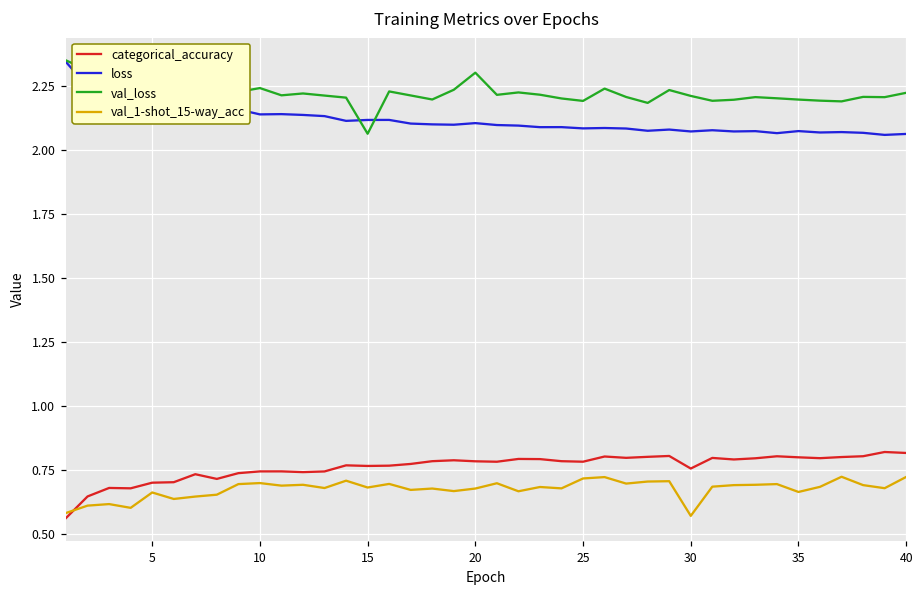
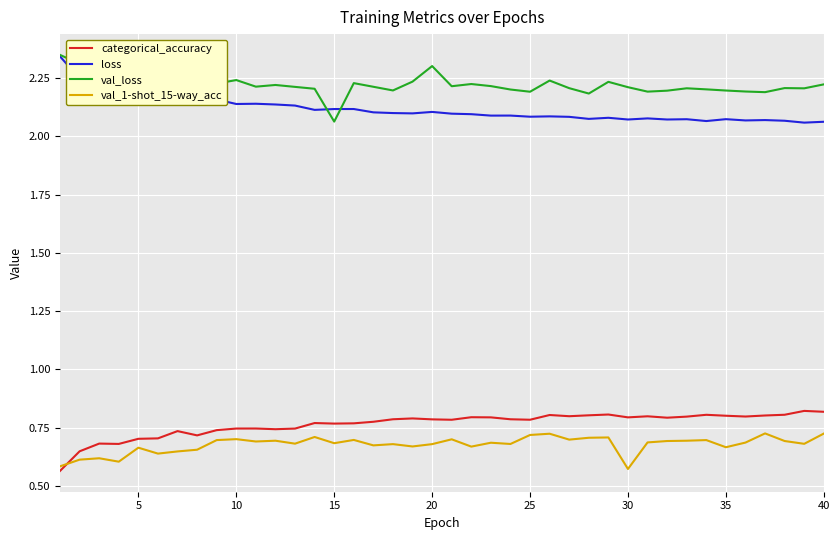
  {
    "categorical_accuracy": {
      "5": 0.70,
      "10": 0.75,
      "15": 0.77,
      "20": 0.78,
      "25": 0.78,
-     "30": 0.76,
+     "30": 0.79,
      "35": 0.80,
      "40": 0.82
    },
    "loss": {
      "10": 2.14,
      "15": 2.12,
      "20": 2.10,
      "25": 2.08,
      "30": 2.07,
      "35": 2.07,
      "40": 2.06
    },
    "val_loss": {
      "10": 2.24,
      "15": 2.06,
      "20": 2.30,
      "25": 2.19,
      "30": 2.21,
      "35": 2.20,
      "40": 2.22
    },
    "val_1-shot_15-way_acc": {
      "5": 0.66,
      "10": 0.70,
      "15": 0.68,
      "20": 0.68,
      "25": 0.72,
      "30": 0.57,
      "35": 0.67,
      "40": 0.72
    }
  }
